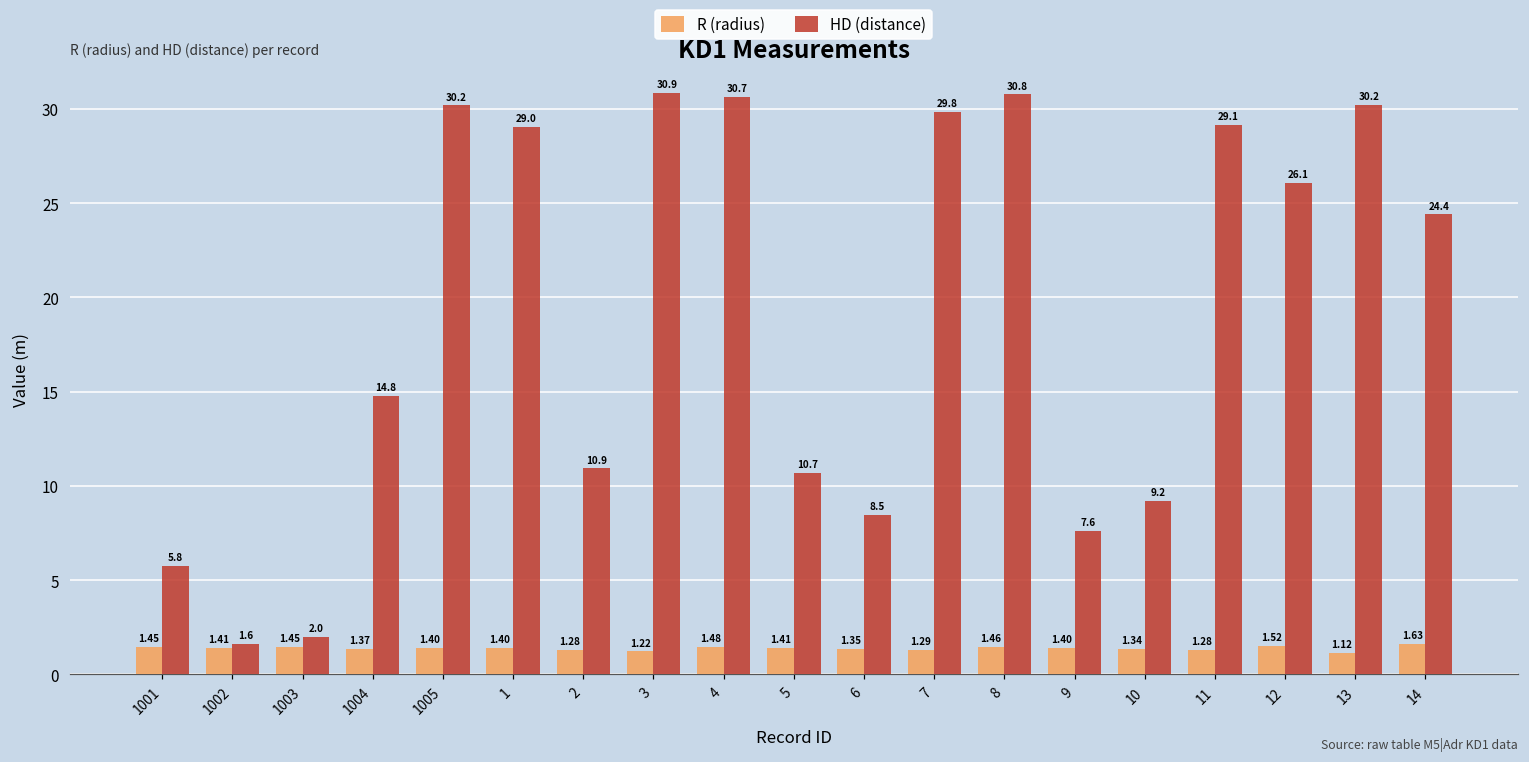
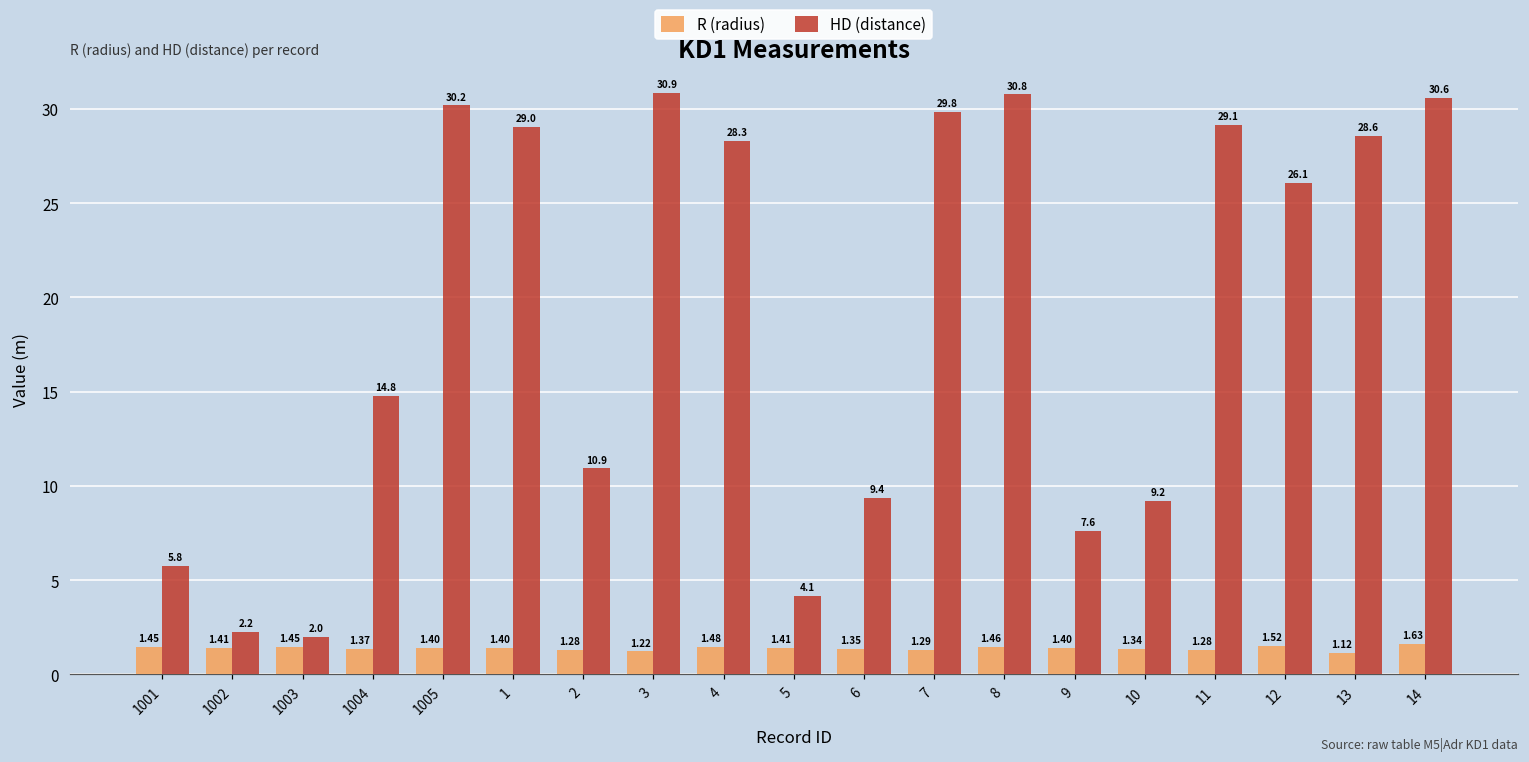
  {
    "R (radius)": {
      "1001": 1.45,
      "1002": 1.41,
      "1003": 1.45,
      "1004": 1.37,
      "1005": 1.40,
      "1": 1.40,
      "2": 1.28,
      "3": 1.22,
      "4": 1.48,
      "5": 1.41,
      "6": 1.35,
      "7": 1.29,
      "8": 1.46,
      "9": 1.40,
      "10": 1.34,
      "11": 1.28,
      "12": 1.52,
      "13": 1.12,
      "14": 1.63
    },
    "HD (distance)": {
      "1001": 5.8,
-     "1002": 1.6,
+     "1002": 2.2,
      "1003": 2.0,
      "1004": 14.8,
      "1005": 30.2,
      "1": 29.0,
      "2": 10.9,
      "3": 30.9,
-     "4": 30.7,
-     "5": 10.7,
-     "6": 8.5,
+     "4": 28.3,
+     "5": 4.1,
+     "6": 9.4,
      "7": 29.8,
      "8": 30.8,
      "9": 7.6,
      "10": 9.2,
      "11": 29.1,
      "12": 26.1,
-     "13": 30.2,
-     "14": 24.4
+     "13": 28.6,
+     "14": 30.6
    }
  }
